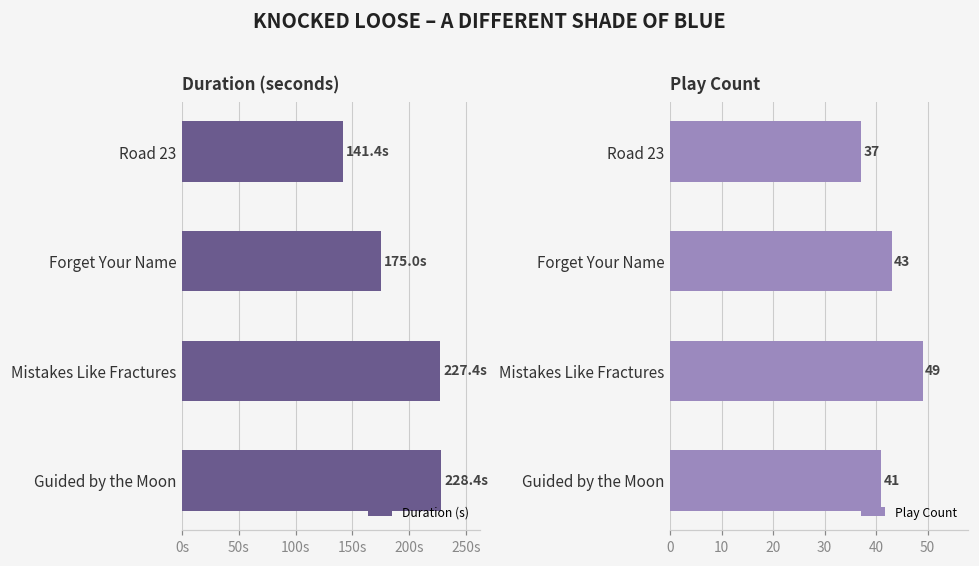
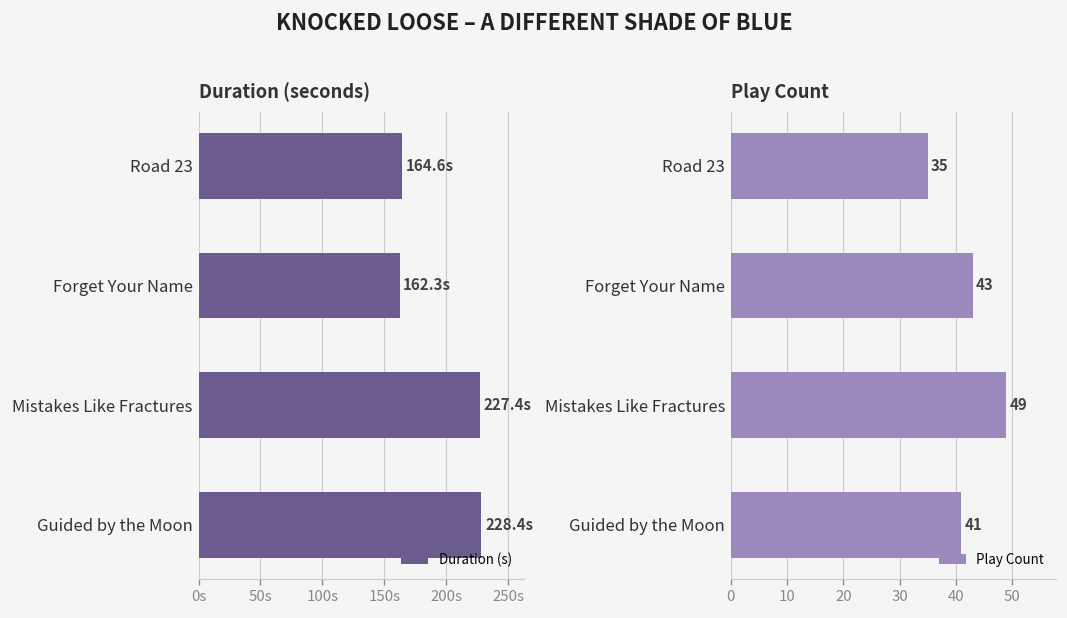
  {
    "Duration (seconds)": {
-     "Road 23": "141.4s",
-     "Forget Your Name": "175.0s",
+     "Road 23": "164.6s",
+     "Forget Your Name": "162.3s",
      "Mistakes Like Fractures": "227.4s",
      "Guided by the Moon": "228.4s"
    },
    "Play Count": {
-     "Road 23": "37",
+     "Road 23": "35",
      "Forget Your Name": "43",
      "Mistakes Like Fractures": "49",
      "Guided by the Moon": "41"
    }
  }
